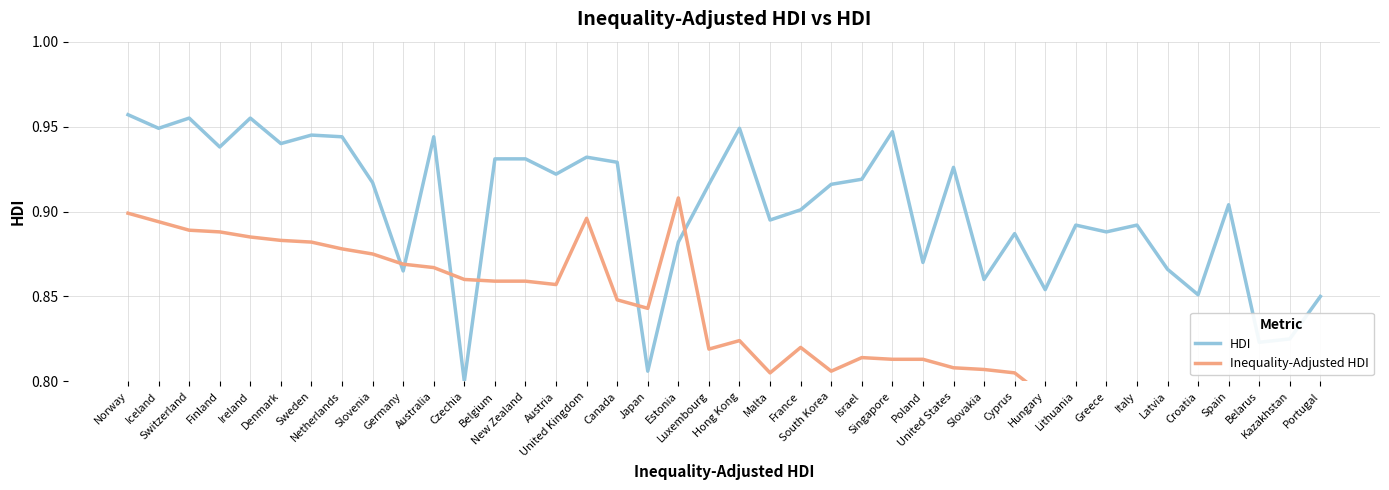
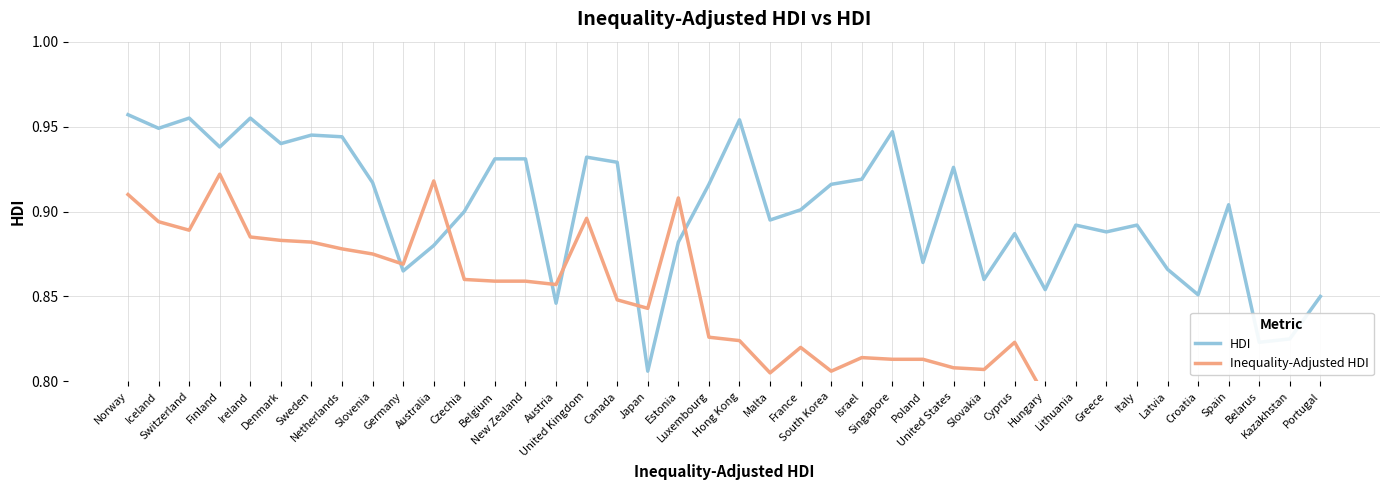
  {
    "HDI": {
      "Norway": 0.957,
      "Iceland": 0.949,
      "Switzerland": 0.955,
      "Finland": 0.938,
      "Ireland": 0.955,
      "Denmark": 0.940,
      "Sweden": 0.945,
      "Netherlands": 0.944,
      "Slovenia": 0.917,
      "Germany": 0.865,
-     "Australia": 0.944,
-     "Czechia": 0.8,
+     "Australia": 0.880,
+     "Czechia": 0.9,
      "Belgium": 0.931,
      "New Zealand": 0.931,
-     "Austria": 0.922,
+     "Austria": 0.846,
      "United Kingdom": 0.932,
      "Canada": 0.929,
      "Japan": 0.806,
      "Estonia": 0.882,
      "Luxembourg": 0.916,
-     "Hong Kong": 0.949,
+     "Hong Kong": 0.954,
      "Malta": 0.895,
      "France": 0.901,
      "South Korea": 0.916,
      "Israel": 0.919,
      "Singapore": 0.947,
      "Poland": 0.870,
      "United States": 0.926,
      "Slovakia": 0.860,
      "Cyprus": 0.887,
      "Hungary": 0.854,
      "Lithuania": 0.892,
      "Greece": 0.888,
      "Italy": 0.892,
      "Latvia": 0.866,
      "Croatia": 0.851,
      "Spain": 0.904,
      "Portugal": 0.850
    },
    "Inequality-Adjusted HDI": {
-     "Norway": 0.899,
+     "Norway": 0.910,
      "Iceland": 0.894,
      "Switzerland": 0.889,
-     "Finland": 0.888,
+     "Finland": 0.922,
      "Ireland": 0.885,
      "Denmark": 0.883,
      "Sweden": 0.882,
      "Netherlands": 0.878,
      "Slovenia": 0.875,
      "Germany": 0.869,
-     "Australia": 0.867,
+     "Australia": 0.918,
      "Czechia": 0.860,
      "Belgium": 0.859,
      "New Zealand": 0.859,
      "Austria": 0.857,
      "United Kingdom": 0.896,
      "Canada": 0.848,
      "Japan": 0.843,
      "Estonia": 0.908,
-     "Luxembourg": 0.819,
+     "Luxembourg": 0.826,
      "Hong Kong": 0.824,
      "Malta": 0.805,
      "France": 0.820,
      "South Korea": 0.806,
      "Israel": 0.814,
      "Singapore": 0.813,
      "Poland": 0.813,
      "United States": 0.808,
      "Slovakia": 0.807,
-     "Cyprus": 0.805
+     "Cyprus": 0.823
    }
  }
